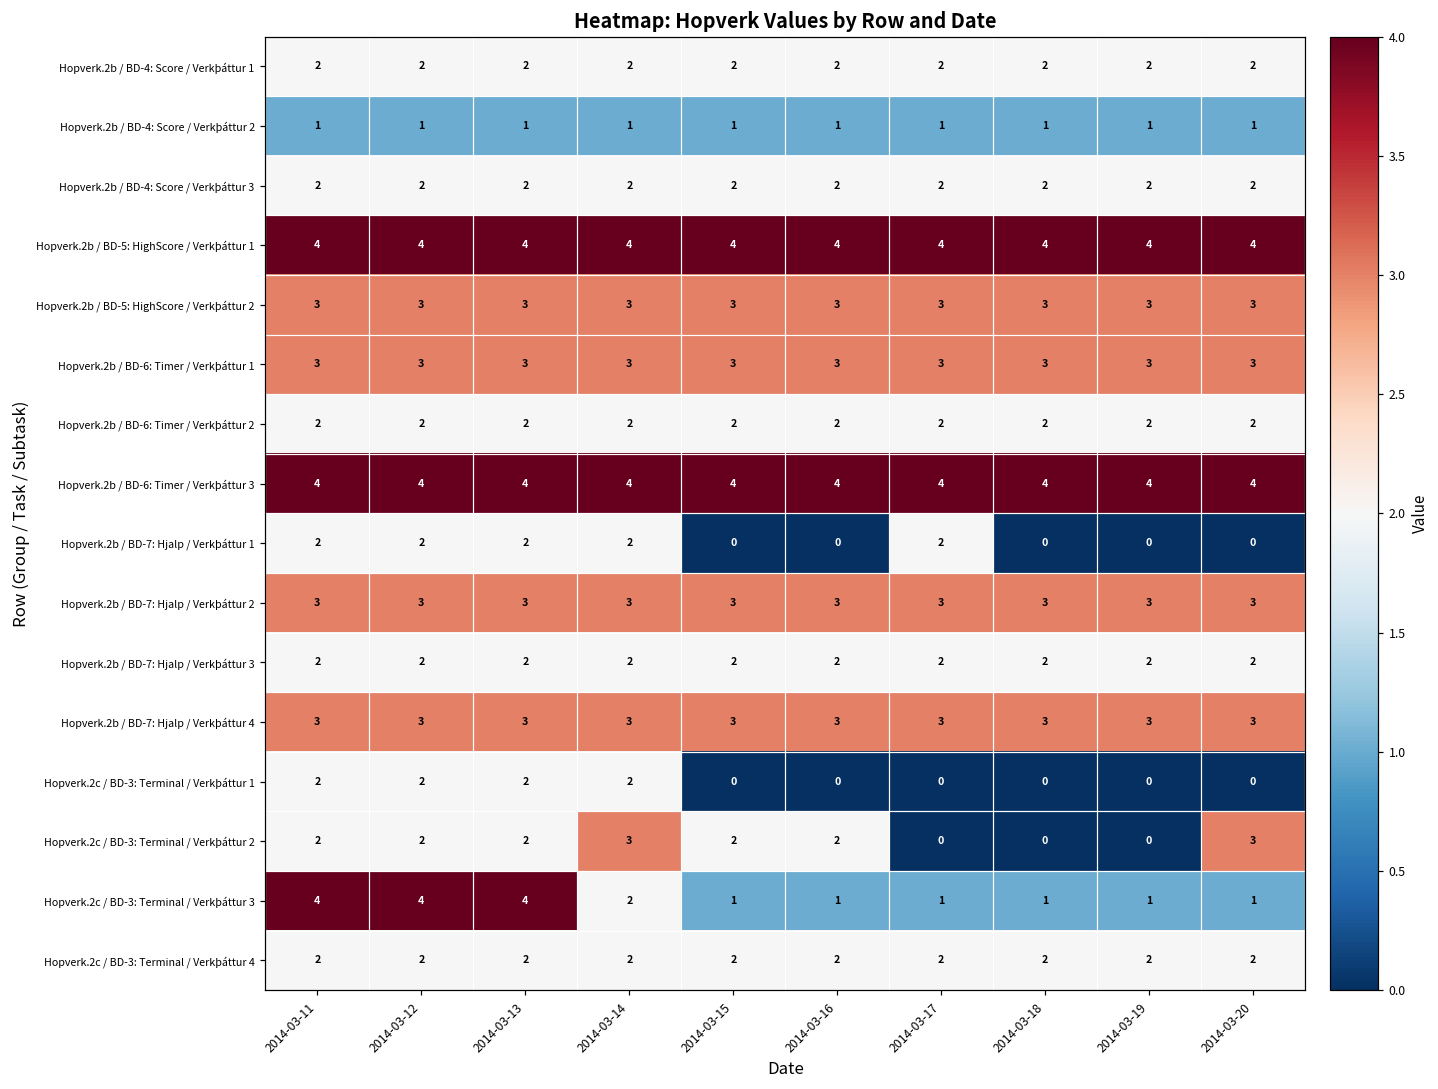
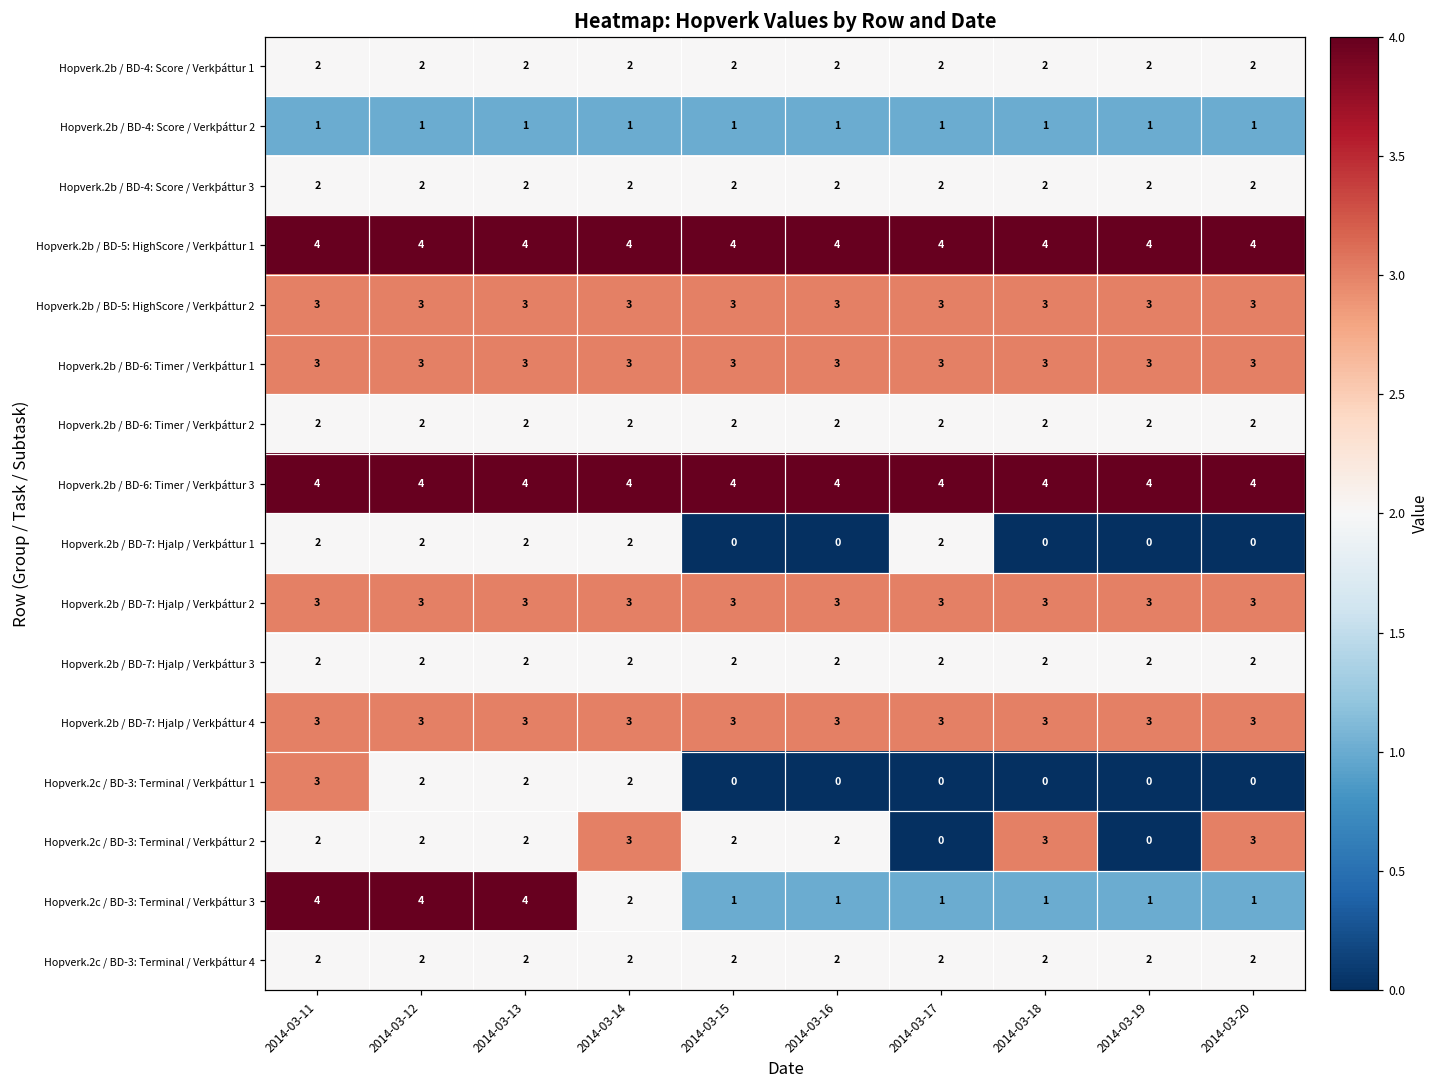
  {
    "Hopverk.2b / BD-4: Score / Verkþáttur 1": {
      "2014-03-11": 2,
      "2014-03-12": 2,
      "2014-03-13": 2,
      "2014-03-14": 2,
      "2014-03-15": 2,
      "2014-03-16": 2,
      "2014-03-17": 2,
      "2014-03-18": 2,
      "2014-03-19": 2,
      "2014-03-20": 2
    },
    "Hopverk.2b / BD-4: Score / Verkþáttur 2": {
      "2014-03-11": 1,
      "2014-03-12": 1,
      "2014-03-13": 1,
      "2014-03-14": 1,
      "2014-03-15": 1,
      "2014-03-16": 1,
      "2014-03-17": 1,
      "2014-03-18": 1,
      "2014-03-19": 1,
      "2014-03-20": 1
    },
    "Hopverk.2b / BD-4: Score / Verkþáttur 3": {
      "2014-03-11": 2,
      "2014-03-12": 2,
      "2014-03-13": 2,
      "2014-03-14": 2,
      "2014-03-15": 2,
      "2014-03-16": 2,
      "2014-03-17": 2,
      "2014-03-18": 2,
      "2014-03-19": 2,
      "2014-03-20": 2
    },
    "Hopverk.2b / BD-5: HighScore / Verkþáttur 1": {
      "2014-03-11": 4,
      "2014-03-12": 4,
      "2014-03-13": 4,
      "2014-03-14": 4,
      "2014-03-15": 4,
      "2014-03-16": 4,
      "2014-03-17": 4,
      "2014-03-18": 4,
      "2014-03-19": 4,
      "2014-03-20": 4
    },
    "Hopverk.2b / BD-5: HighScore / Verkþáttur 2": {
      "2014-03-11": 3,
      "2014-03-12": 3,
      "2014-03-13": 3,
      "2014-03-14": 3,
      "2014-03-15": 3,
      "2014-03-16": 3,
      "2014-03-17": 3,
      "2014-03-18": 3,
      "2014-03-19": 3,
      "2014-03-20": 3
    },
    "Hopverk.2b / BD-6: Timer / Verkþáttur 1": {
      "2014-03-11": 3,
      "2014-03-12": 3,
      "2014-03-13": 3,
      "2014-03-14": 3,
      "2014-03-15": 3,
      "2014-03-16": 3,
      "2014-03-17": 3,
      "2014-03-18": 3,
      "2014-03-19": 3,
      "2014-03-20": 3
    },
    "Hopverk.2b / BD-6: Timer / Verkþáttur 2": {
      "2014-03-11": 2,
      "2014-03-12": 2,
      "2014-03-13": 2,
      "2014-03-14": 2,
      "2014-03-15": 2,
      "2014-03-16": 2,
      "2014-03-17": 2,
      "2014-03-18": 2,
      "2014-03-19": 2,
      "2014-03-20": 2
    },
    "Hopverk.2b / BD-6: Timer / Verkþáttur 3": {
      "2014-03-11": 4,
      "2014-03-12": 4,
      "2014-03-13": 4,
      "2014-03-14": 4,
      "2014-03-15": 4,
      "2014-03-16": 4,
      "2014-03-17": 4,
      "2014-03-18": 4,
      "2014-03-19": 4,
      "2014-03-20": 4
    },
    "Hopverk.2b / BD-7: Hjalp / Verkþáttur 1": {
      "2014-03-11": 2,
      "2014-03-12": 2,
      "2014-03-13": 2,
      "2014-03-14": 2,
      "2014-03-15": 0,
      "2014-03-16": 0,
      "2014-03-17": 2,
      "2014-03-18": 0,
      "2014-03-19": 0,
      "2014-03-20": 0
    },
    "Hopverk.2b / BD-7: Hjalp / Verkþáttur 2": {
      "2014-03-11": 3,
      "2014-03-12": 3,
      "2014-03-13": 3,
      "2014-03-14": 3,
      "2014-03-15": 3,
      "2014-03-16": 3,
      "2014-03-17": 3,
      "2014-03-18": 3,
      "2014-03-19": 3,
      "2014-03-20": 3
    },
    "Hopverk.2b / BD-7: Hjalp / Verkþáttur 3": {
      "2014-03-11": 2,
      "2014-03-12": 2,
      "2014-03-13": 2,
      "2014-03-14": 2,
      "2014-03-15": 2,
      "2014-03-16": 2,
      "2014-03-17": 2,
      "2014-03-18": 2,
      "2014-03-19": 2,
      "2014-03-20": 2
    },
    "Hopverk.2b / BD-7: Hjalp / Verkþáttur 4": {
      "2014-03-11": 3,
      "2014-03-12": 3,
      "2014-03-13": 3,
      "2014-03-14": 3,
      "2014-03-15": 3,
      "2014-03-16": 3,
      "2014-03-17": 3,
      "2014-03-18": 3,
      "2014-03-19": 3,
      "2014-03-20": 3
    },
    "Hopverk.2c / BD-3: Terminal / Verkþáttur 1": {
-     "2014-03-11": 2,
+     "2014-03-11": 3,
      "2014-03-12": 2,
      "2014-03-13": 2,
      "2014-03-14": 2,
      "2014-03-15": 0,
      "2014-03-16": 0,
      "2014-03-17": 0,
      "2014-03-18": 0,
      "2014-03-19": 0,
      "2014-03-20": 0
    },
    "Hopverk.2c / BD-3: Terminal / Verkþáttur 2": {
      "2014-03-11": 2,
      "2014-03-12": 2,
      "2014-03-13": 2,
      "2014-03-14": 3,
      "2014-03-15": 2,
      "2014-03-16": 2,
      "2014-03-17": 0,
-     "2014-03-18": 0,
+     "2014-03-18": 3,
      "2014-03-19": 0,
      "2014-03-20": 3
    },
    "Hopverk.2c / BD-3: Terminal / Verkþáttur 3": {
      "2014-03-11": 4,
      "2014-03-12": 4,
      "2014-03-13": 4,
      "2014-03-14": 2,
      "2014-03-15": 1,
      "2014-03-16": 1,
      "2014-03-17": 1,
      "2014-03-18": 1,
      "2014-03-19": 1,
      "2014-03-20": 1
    },
    "Hopverk.2c / BD-3: Terminal / Verkþáttur 4": {
      "2014-03-11": 2,
      "2014-03-12": 2,
      "2014-03-13": 2,
      "2014-03-14": 2,
      "2014-03-15": 2,
      "2014-03-16": 2,
      "2014-03-17": 2,
      "2014-03-18": 2,
      "2014-03-19": 2,
      "2014-03-20": 2
    }
  }
